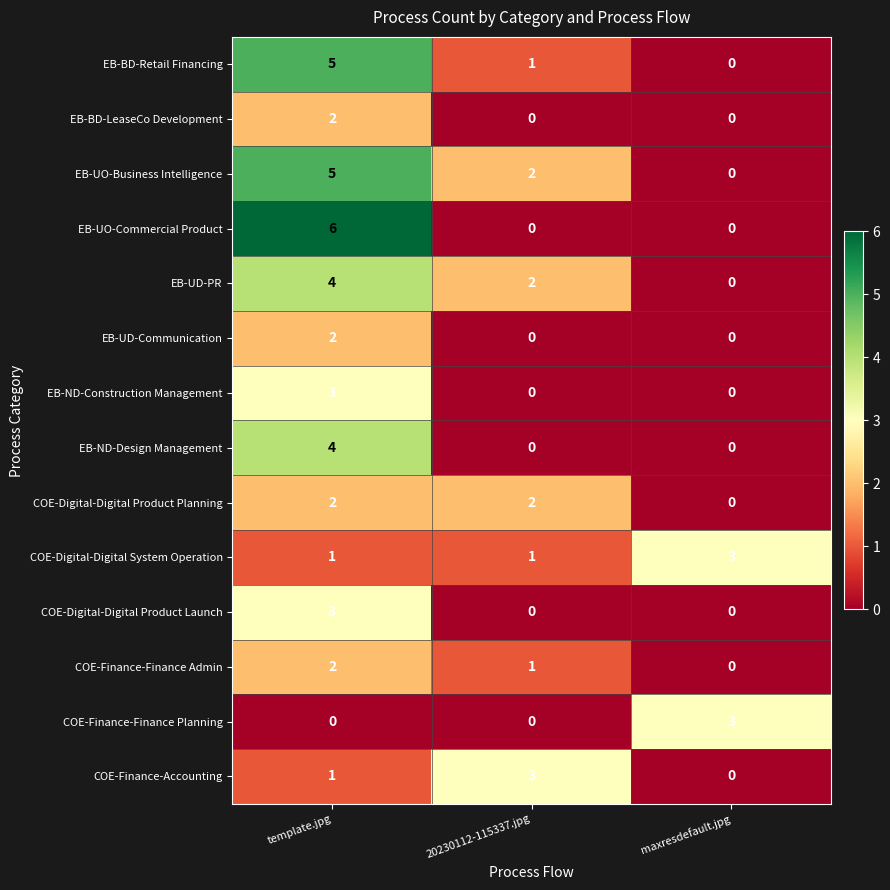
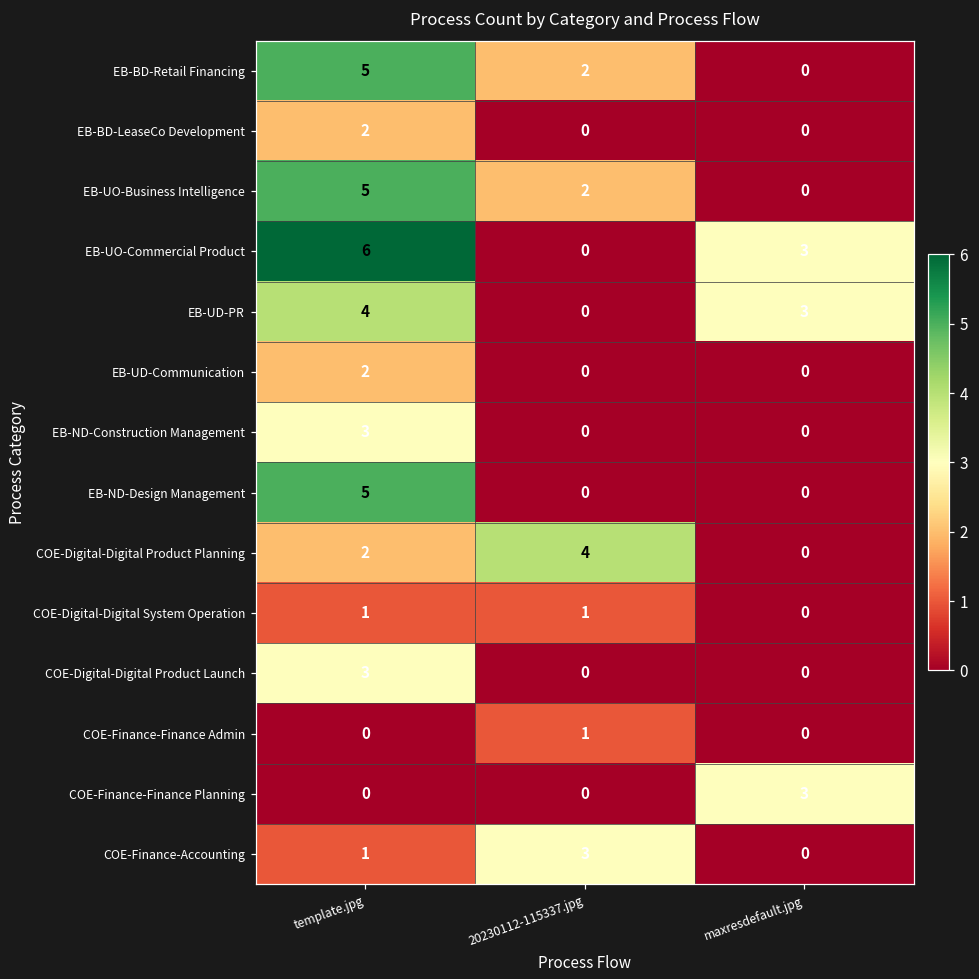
  {
    "EB-BD-Retail Financing": {
      "template.jpg": 5,
-     "20230112-115337.jpg": 1,
+     "20230112-115337.jpg": 2,
      "maxresdefault.jpg": 0
    },
    "EB-BD-LeaseCo Development": {
      "template.jpg": 2,
      "20230112-115337.jpg": 0,
      "maxresdefault.jpg": 0
    },
    "EB-UO-Business Intelligence": {
      "template.jpg": 5,
      "20230112-115337.jpg": 2,
      "maxresdefault.jpg": 0
    },
    "EB-UO-Commercial Product": {
      "template.jpg": 6,
      "20230112-115337.jpg": 0,
-     "maxresdefault.jpg": 0
+     "maxresdefault.jpg": 3
    },
    "EB-UD-PR": {
      "template.jpg": 4,
-     "20230112-115337.jpg": 2,
-     "maxresdefault.jpg": 0
+     "20230112-115337.jpg": 0,
+     "maxresdefault.jpg": 3
    },
    "EB-UD-Communication": {
      "template.jpg": 2,
      "20230112-115337.jpg": 0,
      "maxresdefault.jpg": 0
    },
    "EB-ND-Construction Management": {
      "template.jpg": 3,
      "20230112-115337.jpg": 0,
      "maxresdefault.jpg": 0
    },
    "EB-ND-Design Management": {
-     "template.jpg": 4,
+     "template.jpg": 5,
      "20230112-115337.jpg": 0,
      "maxresdefault.jpg": 0
    },
    "COE-Digital-Digital Product Planning": {
      "template.jpg": 2,
-     "20230112-115337.jpg": 2,
+     "20230112-115337.jpg": 4,
      "maxresdefault.jpg": 0
    },
    "COE-Digital-Digital System Operation": {
      "template.jpg": 1,
      "20230112-115337.jpg": 1,
-     "maxresdefault.jpg": 3
+     "maxresdefault.jpg": 0
    },
    "COE-Digital-Digital Product Launch": {
      "template.jpg": 3,
      "20230112-115337.jpg": 0,
      "maxresdefault.jpg": 0
    },
    "COE-Finance-Finance Admin": {
-     "template.jpg": 2,
+     "template.jpg": 0,
      "20230112-115337.jpg": 1,
      "maxresdefault.jpg": 0
    },
    "COE-Finance-Finance Planning": {
      "template.jpg": 0,
      "20230112-115337.jpg": 0,
      "maxresdefault.jpg": 3
    },
    "COE-Finance-Accounting": {
      "template.jpg": 1,
      "20230112-115337.jpg": 3,
      "maxresdefault.jpg": 0
    }
  }
